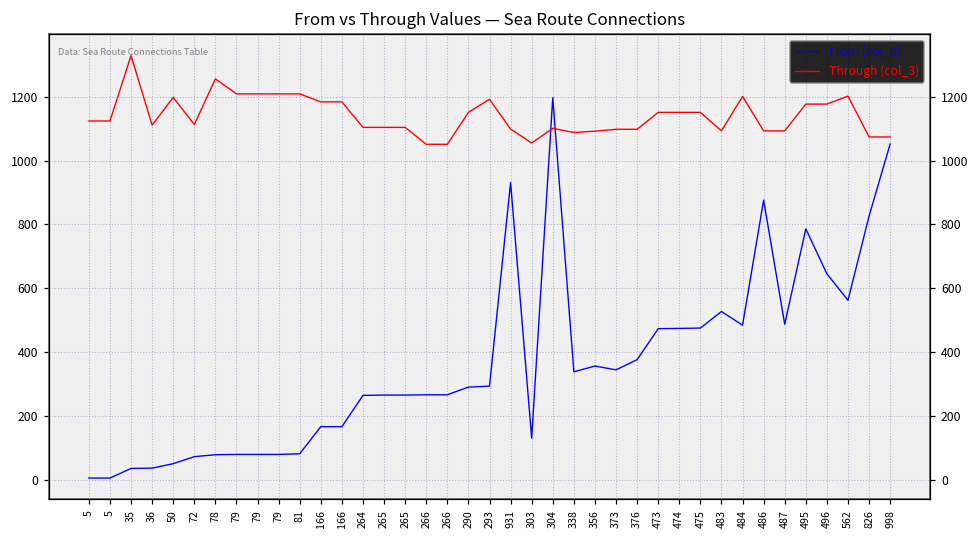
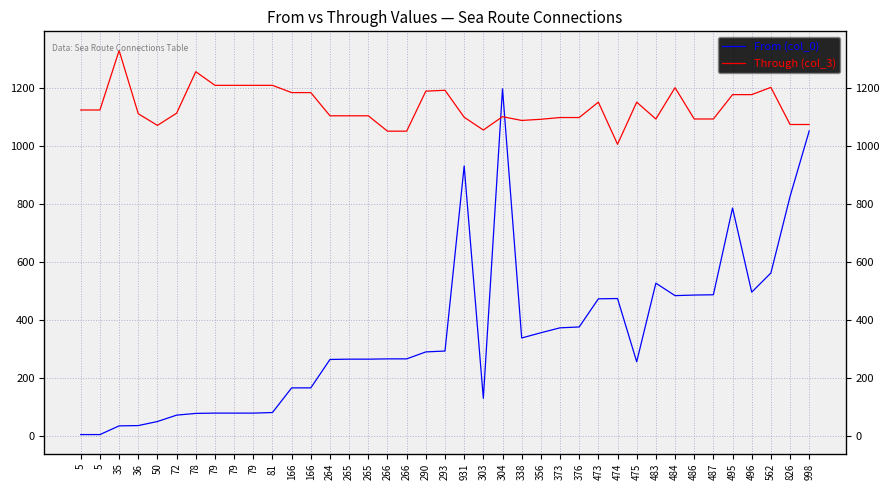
  {
    "From (col_0)": {
      "35": 40,
      "36": 40,
      "50": 50,
      "72": 70,
      "78": 80,
      "81": 80,
      "264": 260,
      "290": 290,
      "293": 290,
      "931": 930,
      "303": 130,
      "304": 1200,
      "338": 340,
      "356": 360,
-     "373": 340,
+     "373": 370,
      "376": 380,
      "473": 470,
      "474": 470,
-     "475": 480,
+     "475": 260,
      "483": 530,
      "484": 480,
-     "486": 880,
+     "486": 490,
      "487": 490,
      "495": 790,
-     "496": 650,
+     "496": 500,
      "562": 560,
      "826": 830,
      "998": 1050
    },
    "Through (col_3)": {
      "35": 1330,
      "36": 1110,
-     "50": 1200,
+     "50": 1070,
      "72": 1110,
      "78": 1260,
      "81": 1210,
      "264": 1100,
-     "290": 1150,
+     "290": 1190,
      "293": 1190,
      "931": 1100,
      "303": 1060,
      "304": 1100,
      "338": 1090,
      "356": 1090,
      "373": 1100,
      "376": 1100,
      "473": 1150,
-     "474": 1150,
+     "474": 1010,
      "475": 1150,
      "483": 1090,
      "484": 1200,
      "486": 1090,
      "487": 1090,
      "495": 1180,
      "496": 1180,
      "562": 1200,
      "826": 1070,
      "998": 1070
    }
  }
